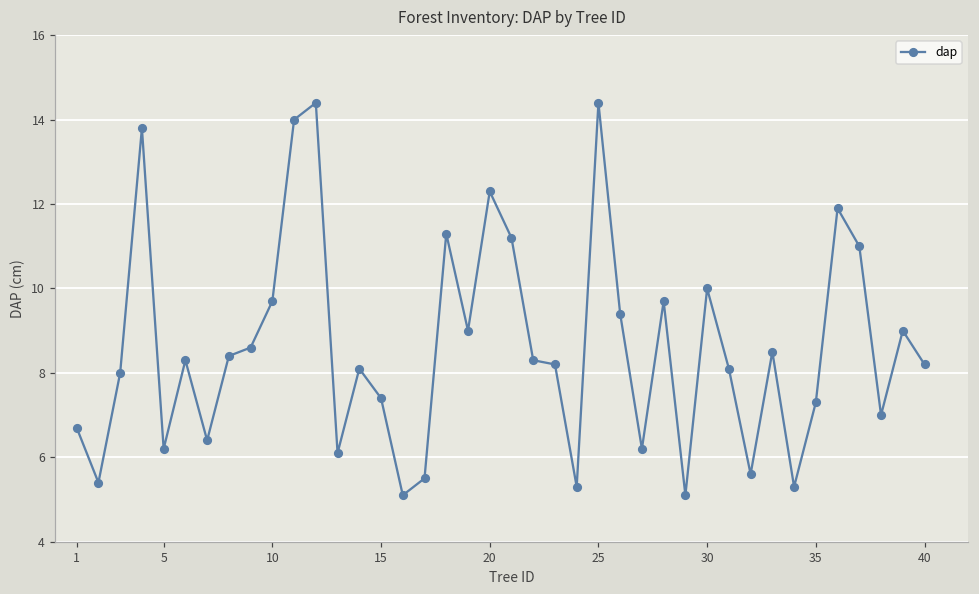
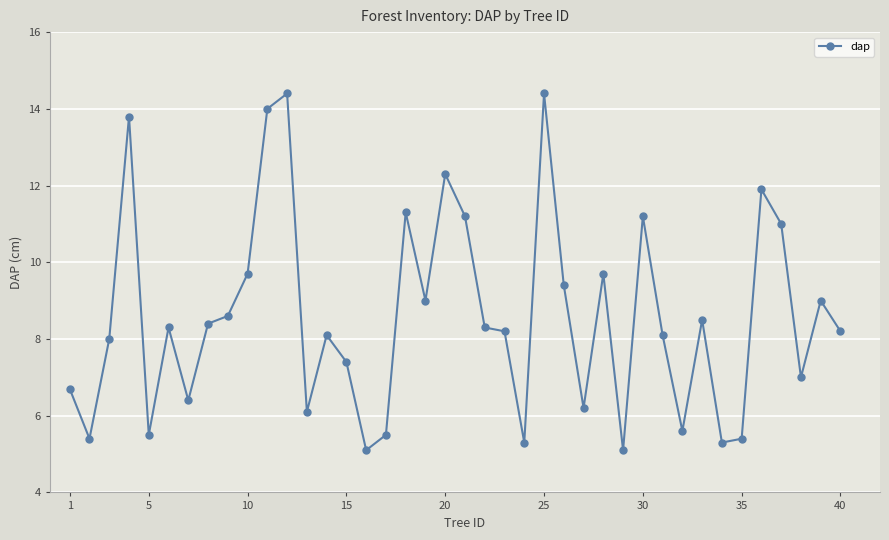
  {
    "1": 6.7,
-   "5": 6.2,
+   "5": 5.5,
    "10": 9.7,
    "15": 7.4,
    "20": 12.3,
    "25": 14.4,
-   "30": 10.0,
-   "35": 7.3,
+   "30": 11.2,
+   "35": 5.4,
    "40": 8.2
  }
